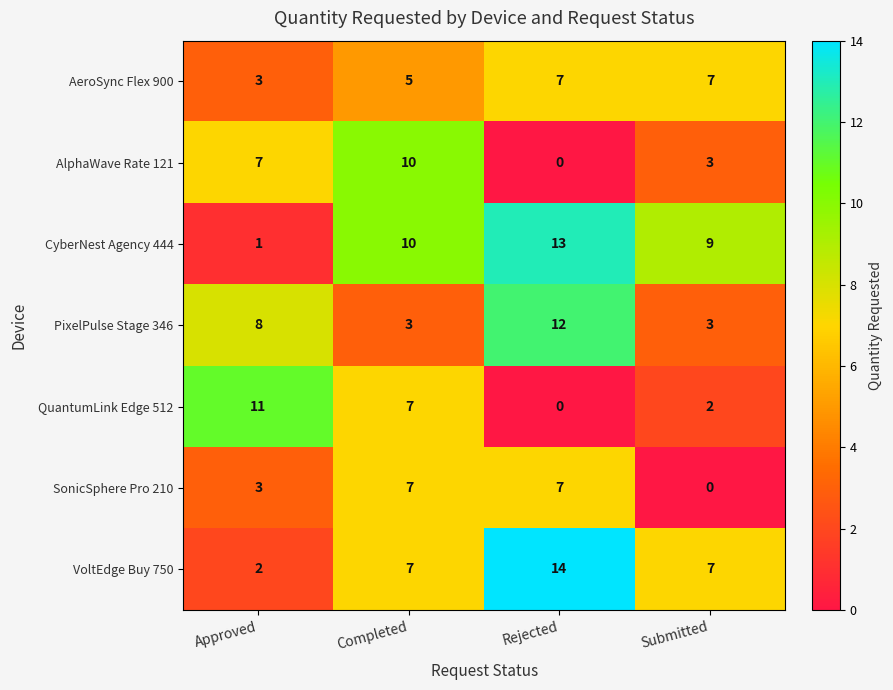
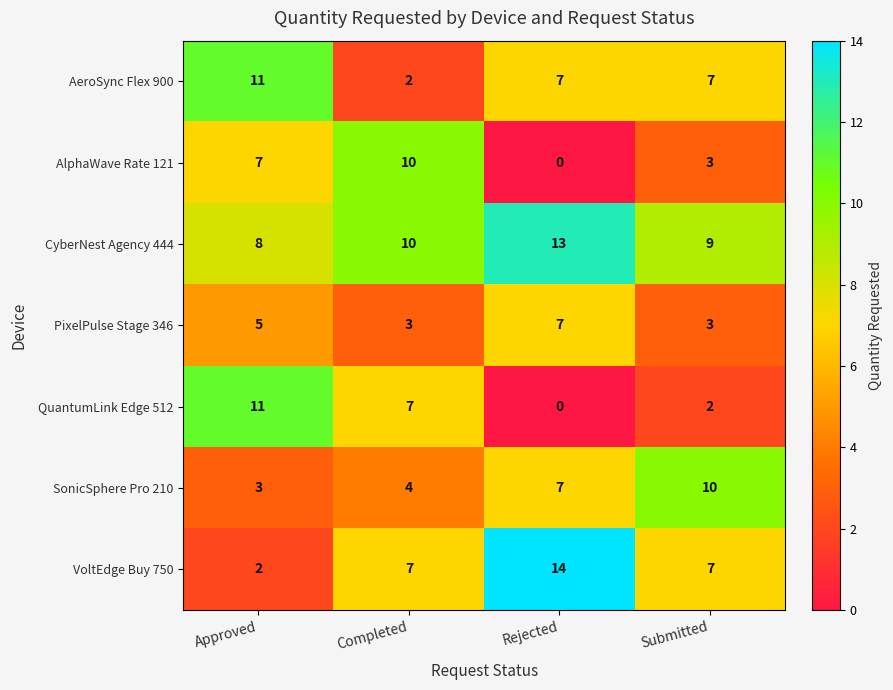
  {
    "AeroSync Flex 900": {
-     "Approved": 3,
-     "Completed": 5,
+     "Approved": 11,
+     "Completed": 2,
      "Rejected": 7,
      "Submitted": 7
    },
    "AlphaWave Rate 121": {
      "Approved": 7,
      "Completed": 10,
      "Rejected": 0,
      "Submitted": 3
    },
    "CyberNest Agency 444": {
-     "Approved": 1,
+     "Approved": 8,
      "Completed": 10,
      "Rejected": 13,
      "Submitted": 9
    },
    "PixelPulse Stage 346": {
-     "Approved": 8,
+     "Approved": 5,
      "Completed": 3,
-     "Rejected": 12,
+     "Rejected": 7,
      "Submitted": 3
    },
    "QuantumLink Edge 512": {
      "Approved": 11,
      "Completed": 7,
      "Rejected": 0,
      "Submitted": 2
    },
    "SonicSphere Pro 210": {
      "Approved": 3,
-     "Completed": 7,
+     "Completed": 4,
      "Rejected": 7,
-     "Submitted": 0
+     "Submitted": 10
    },
    "VoltEdge Buy 750": {
      "Approved": 2,
      "Completed": 7,
      "Rejected": 14,
      "Submitted": 7
    }
  }
